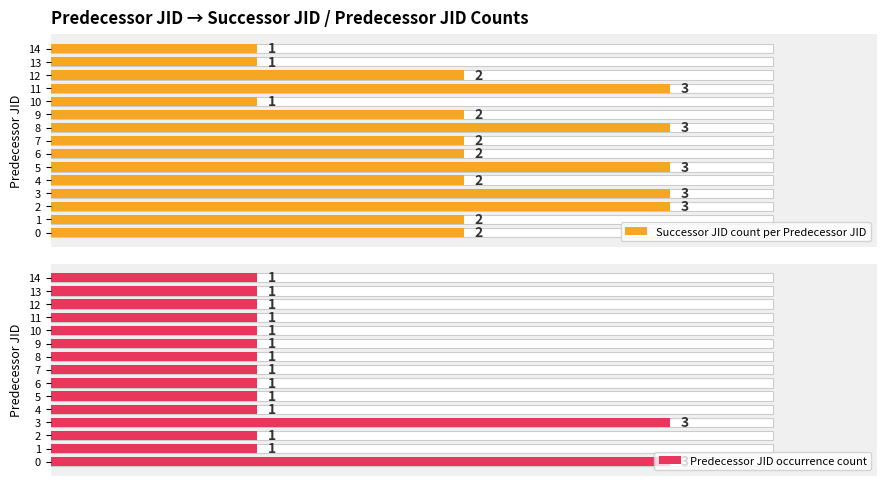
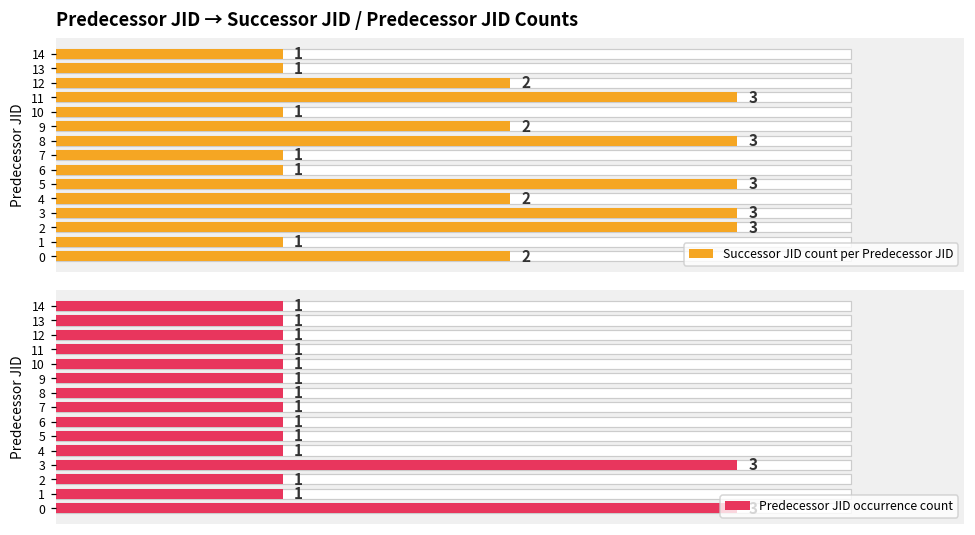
  {
    "Predecessor JID → Successor JID / Predecessor JID Counts": {
      "Successor JID count per Predecessor JID": {
-       "7": 2,
-       "6": 2,
-       "1": 2
+       "7": 1,
+       "6": 1,
+       "1": 1
      }
    }
  }
